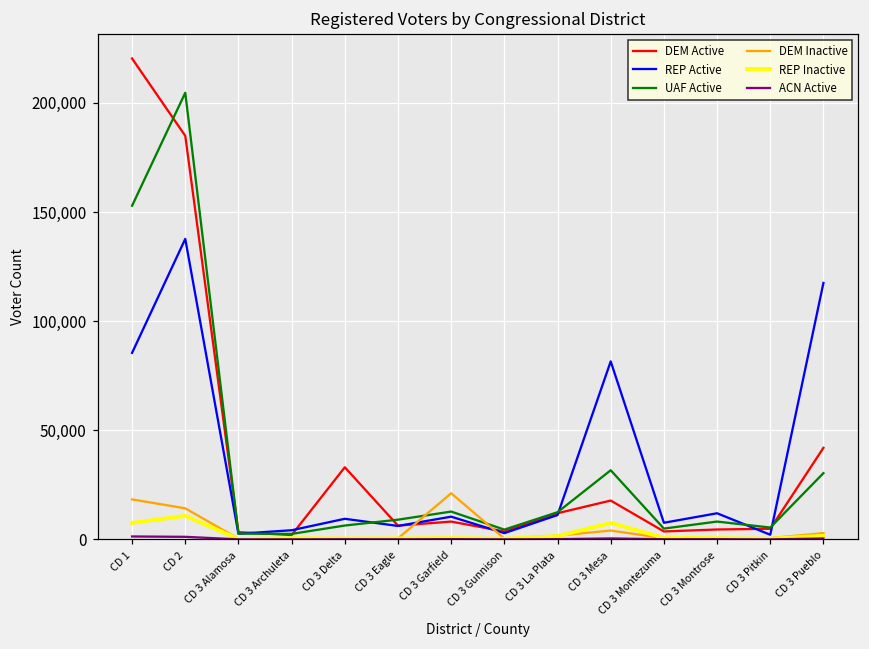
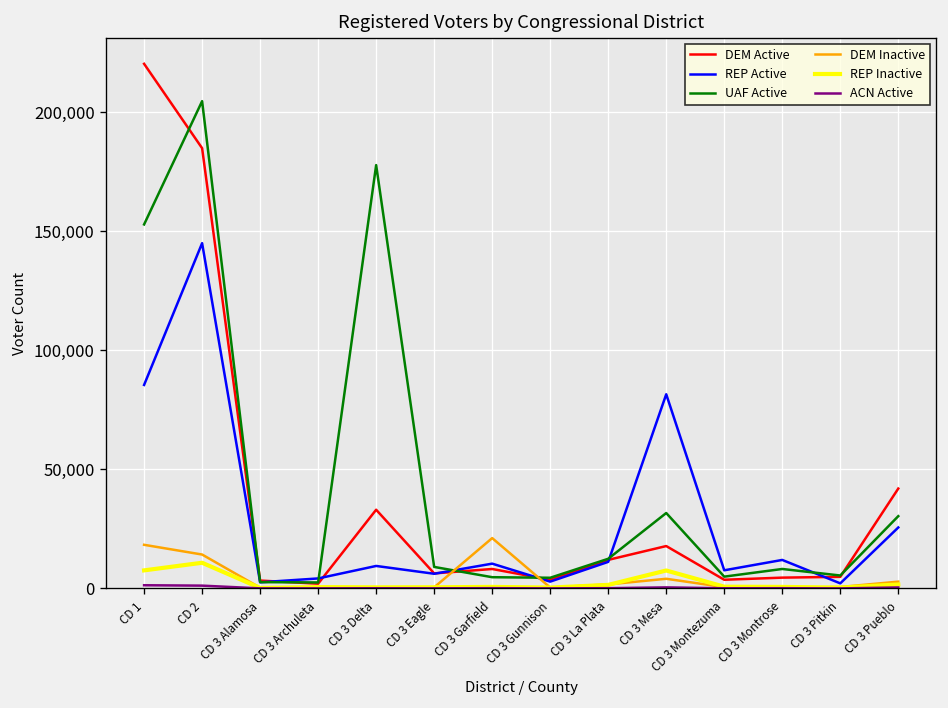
  {
    "DEM Active": {
      "CD 1": "220,000",
      "CD 2": "185,000",
      "CD 3 Delta": "33,000",
      "CD 3 Garfield": "8,000",
      "CD 3 Mesa": "18,000",
      "CD 3 Montezuma": "4,000",
      "CD 3 Montrose": "5,000",
      "CD 3 Pueblo": "42,000"
    },
    "REP Active": {
      "CD 1": "85,000",
-     "CD 2": "138,000",
+     "CD 2": "145,000",
      "CD 3 Archuleta": "4,000",
      "CD 3 Delta": "9,000",
      "CD 3 Garfield": "10,000",
      "CD 3 Mesa": "82,000",
      "CD 3 Montezuma": "8,000",
      "CD 3 Montrose": "12,000",
      "CD 3 Pitkin": "2,000",
-     "CD 3 Pueblo": "118,000"
+     "CD 3 Pueblo": "26,000"
    },
    "UAF Active": {
      "CD 1": "153,000",
      "CD 2": "205,000",
-     "CD 3 Delta": "6,000",
+     "CD 3 Delta": "178,000",
      "CD 3 Eagle": "9,000",
-     "CD 3 Garfield": "13,000",
+     "CD 3 Garfield": "5,000",
      "CD 3 Mesa": "32,000",
      "CD 3 Montezuma": "5,000",
      "CD 3 Montrose": "8,000",
      "CD 3 Pueblo": "30,000"
    },
    "DEM Inactive": {
      "CD 1": "18,000",
      "CD 2": "14,000",
      "CD 3 Garfield": "21,000",
      "CD 3 Mesa": "4,000"
    },
    "REP Inactive": {
      "CD 1": "8,000",
      "CD 2": "11,000",
      "CD 3 Mesa": "8,000"
    },
    "ACN Active": {
      "CD 1": "1,000",
      "CD 2": "1,000",
      "CD 3 La Plata": "0",
      "CD 3 Mesa": "0"
    }
  }
